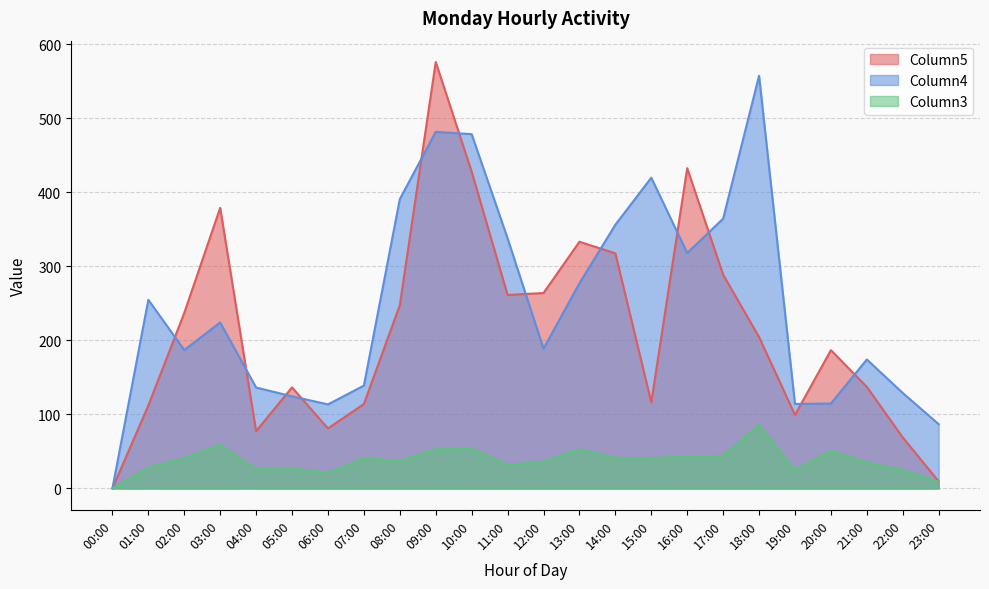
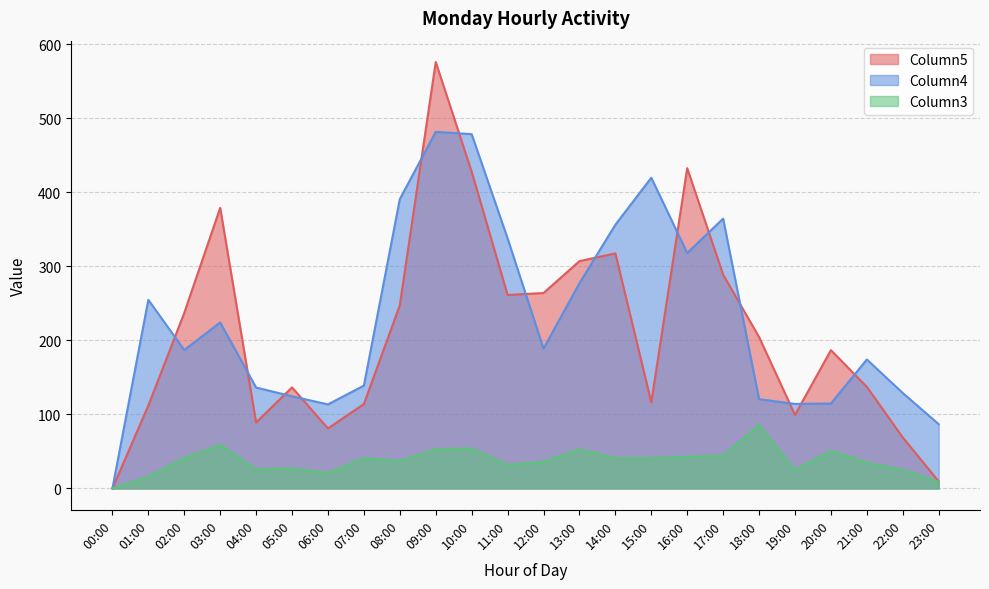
  {
    "Column5": {
      "01:00": 110,
      "02:00": 240,
      "03:00": 380,
-     "04:00": 80,
+     "04:00": 90,
      "05:00": 140,
      "06:00": 80,
      "07:00": 110,
      "08:00": 250,
      "09:00": 580,
      "10:00": 430,
      "11:00": 260,
      "12:00": 260,
-     "13:00": 330,
+     "13:00": 310,
      "14:00": 320,
      "15:00": 120,
      "16:00": 430,
      "17:00": 290,
      "18:00": 200,
      "19:00": 100,
      "20:00": 190,
      "21:00": 140,
      "22:00": 70
    },
    "Column4": {
      "01:00": 250,
      "02:00": 190,
      "03:00": 220,
      "04:00": 140,
      "05:00": 120,
      "06:00": 110,
      "07:00": 140,
      "08:00": 390,
      "09:00": 480,
      "10:00": 480,
      "11:00": 340,
      "12:00": 190,
      "13:00": 280,
      "14:00": 360,
      "15:00": 420,
      "16:00": 320,
      "17:00": 360,
-     "18:00": 560,
+     "18:00": 120,
      "19:00": 110,
      "20:00": 110,
      "21:00": 170,
      "22:00": 130,
      "23:00": 90
    },
    "Column3": {
-     "01:00": 30,
+     "01:00": 20,
      "02:00": 40,
      "03:00": 60,
      "04:00": 30,
      "05:00": 30,
      "06:00": 20,
      "07:00": 40,
      "08:00": 40,
      "09:00": 50,
      "10:00": 50,
      "11:00": 30,
      "12:00": 40,
      "13:00": 50,
      "14:00": 40,
      "15:00": 40,
      "16:00": 40,
      "17:00": 40,
      "18:00": 90,
      "19:00": 30,
      "20:00": 50,
      "21:00": 40,
      "22:00": 30
    }
  }
